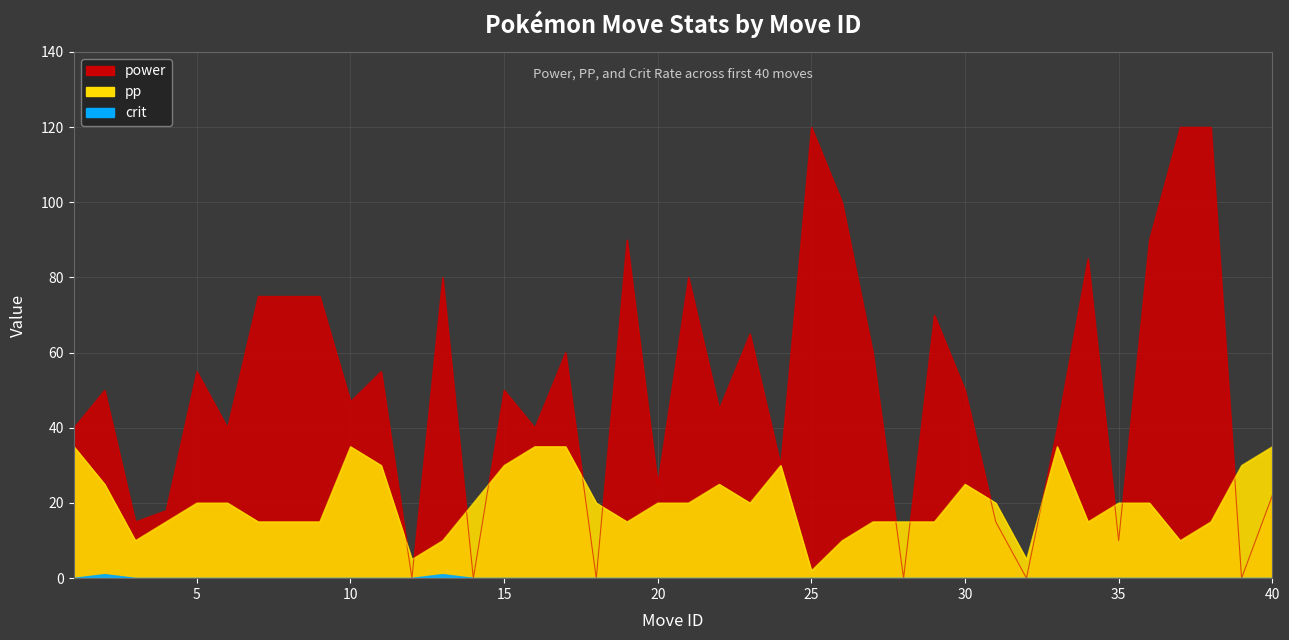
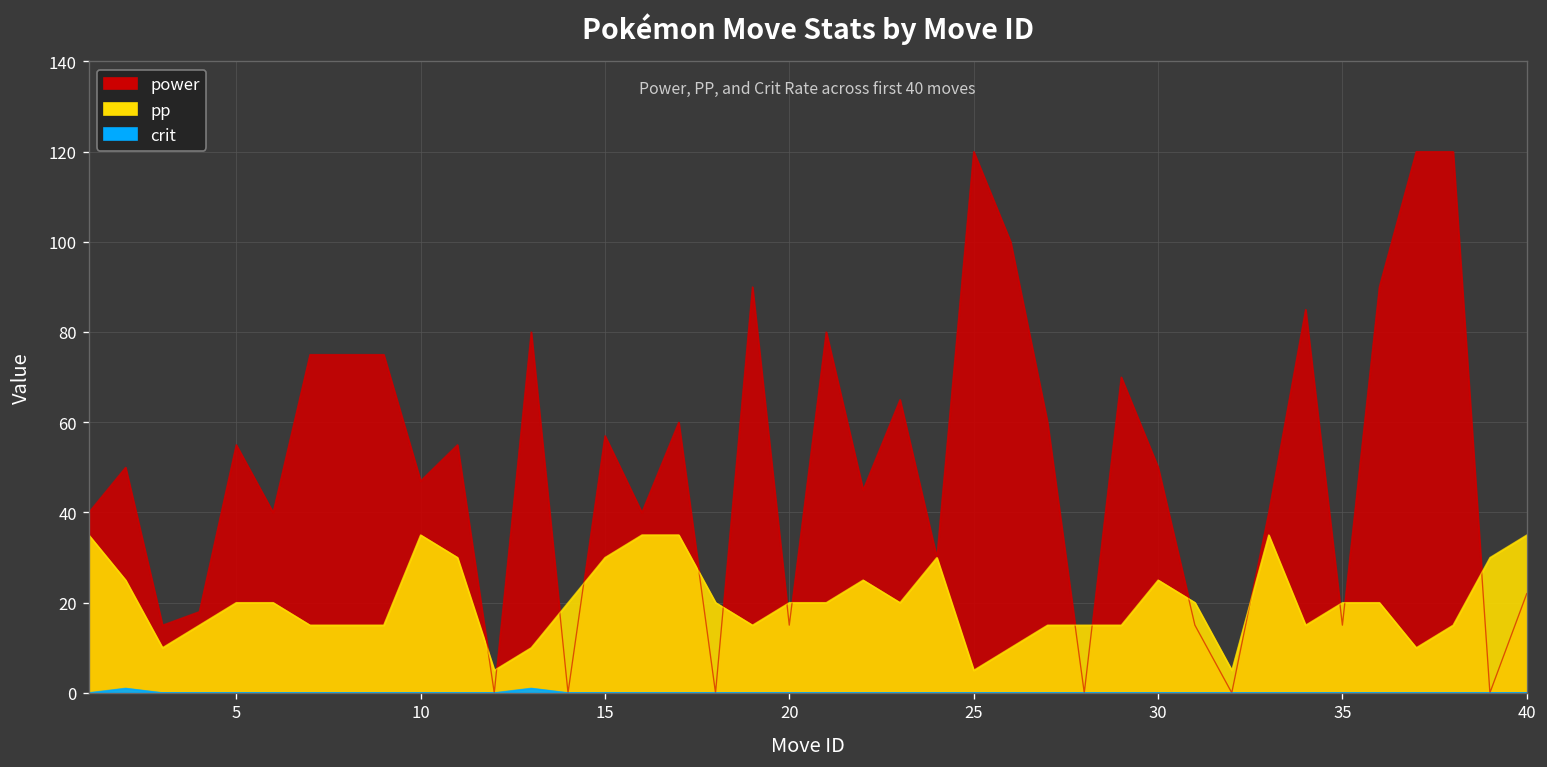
  {
    "power": {
      "5": 55,
      "10": 47,
-     "15": 50,
-     "20": 25,
+     "15": 57,
+     "20": 15,
      "25": 120,
      "30": 50,
-     "35": 10,
+     "35": 15,
      "40": 22
    },
    "pp": {
      "5": 20,
      "10": 35,
      "15": 30,
      "20": 20,
-     "25": 2,
+     "25": 5,
      "30": 25,
      "35": 20,
      "40": 35
    },
    "crit": {
      "5": 0,
      "10": 0,
      "15": 0,
      "20": 0,
      "25": 0,
      "30": 0,
      "35": 0,
      "40": 0
    }
  }
